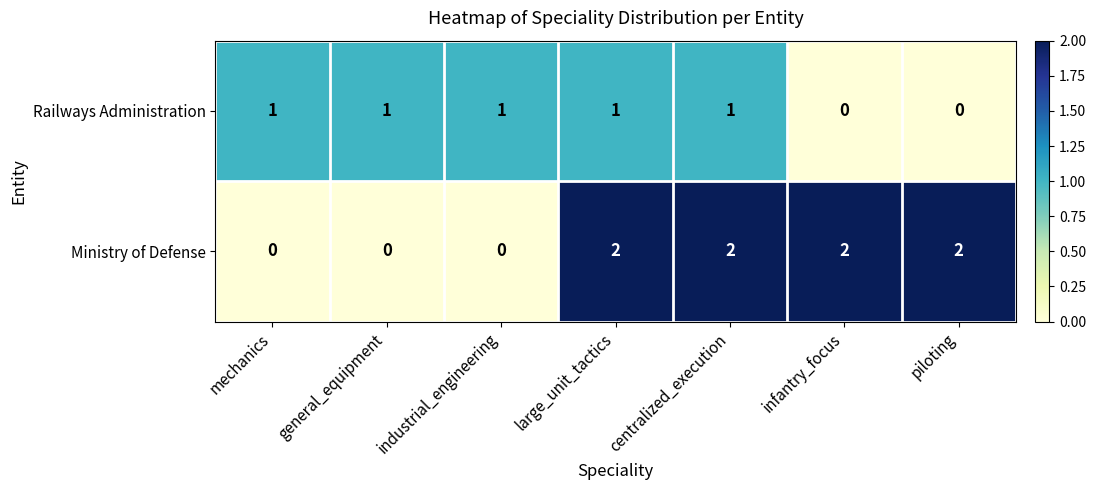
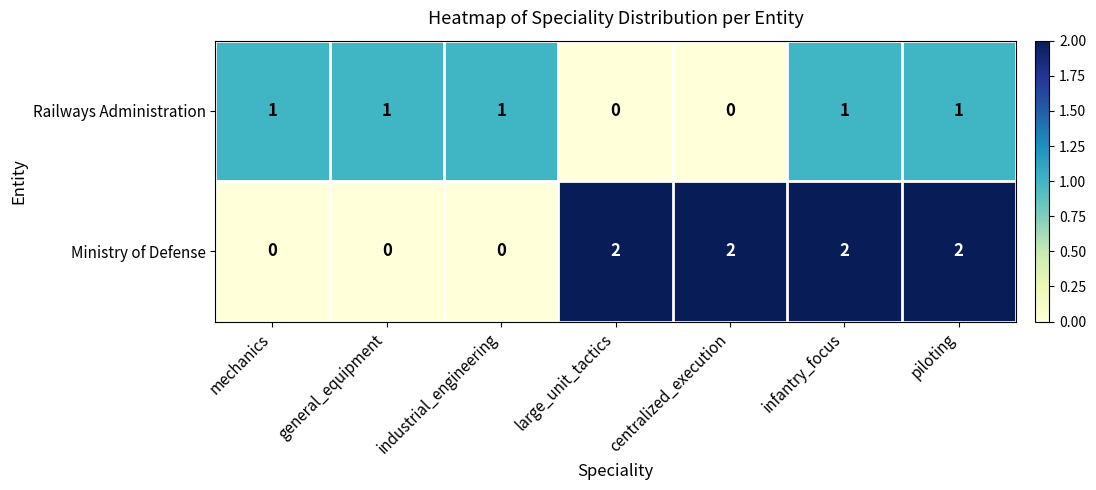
  {
    "Railways Administration": {
      "mechanics": 1,
      "general_equipment": 1,
      "industrial_engineering": 1,
-     "large_unit_tactics": 1,
-     "centralized_execution": 1,
-     "infantry_focus": 0,
-     "piloting": 0
+     "large_unit_tactics": 0,
+     "centralized_execution": 0,
+     "infantry_focus": 1,
+     "piloting": 1
    },
    "Ministry of Defense": {
      "mechanics": 0,
      "general_equipment": 0,
      "industrial_engineering": 0,
      "large_unit_tactics": 2,
      "centralized_execution": 2,
      "infantry_focus": 2,
      "piloting": 2
    }
  }
